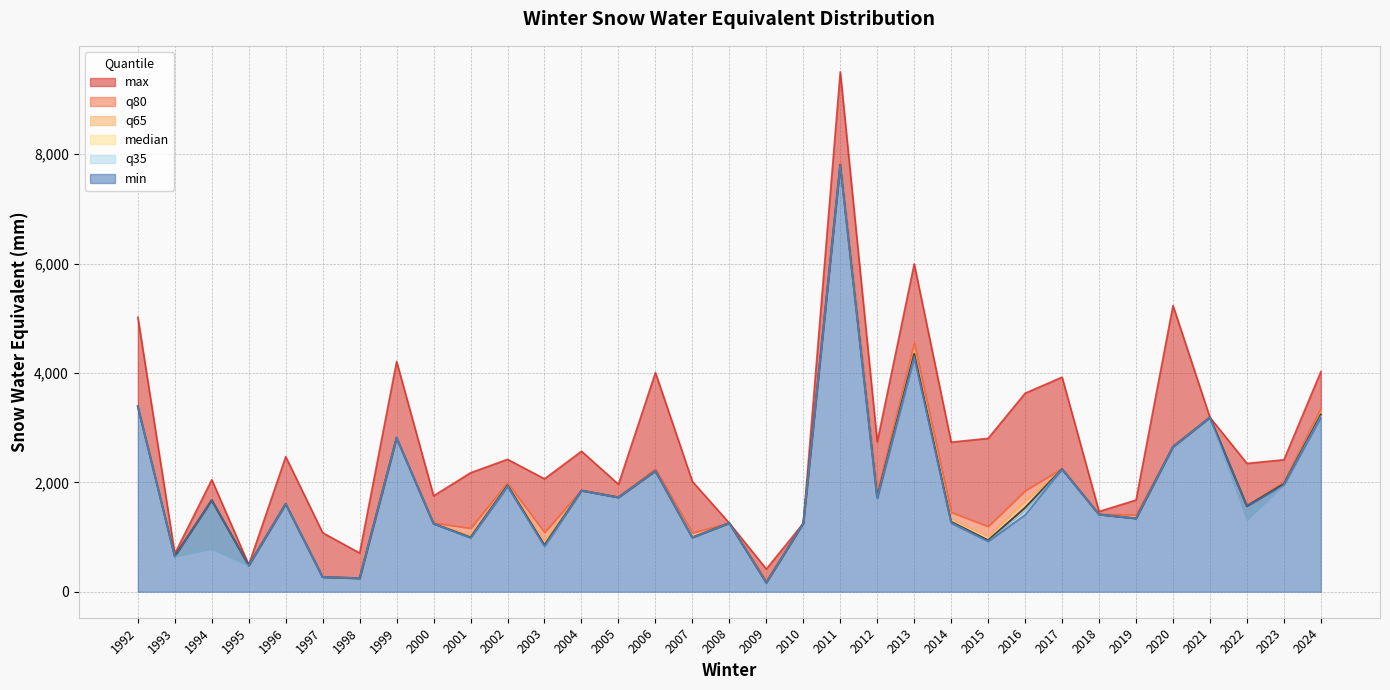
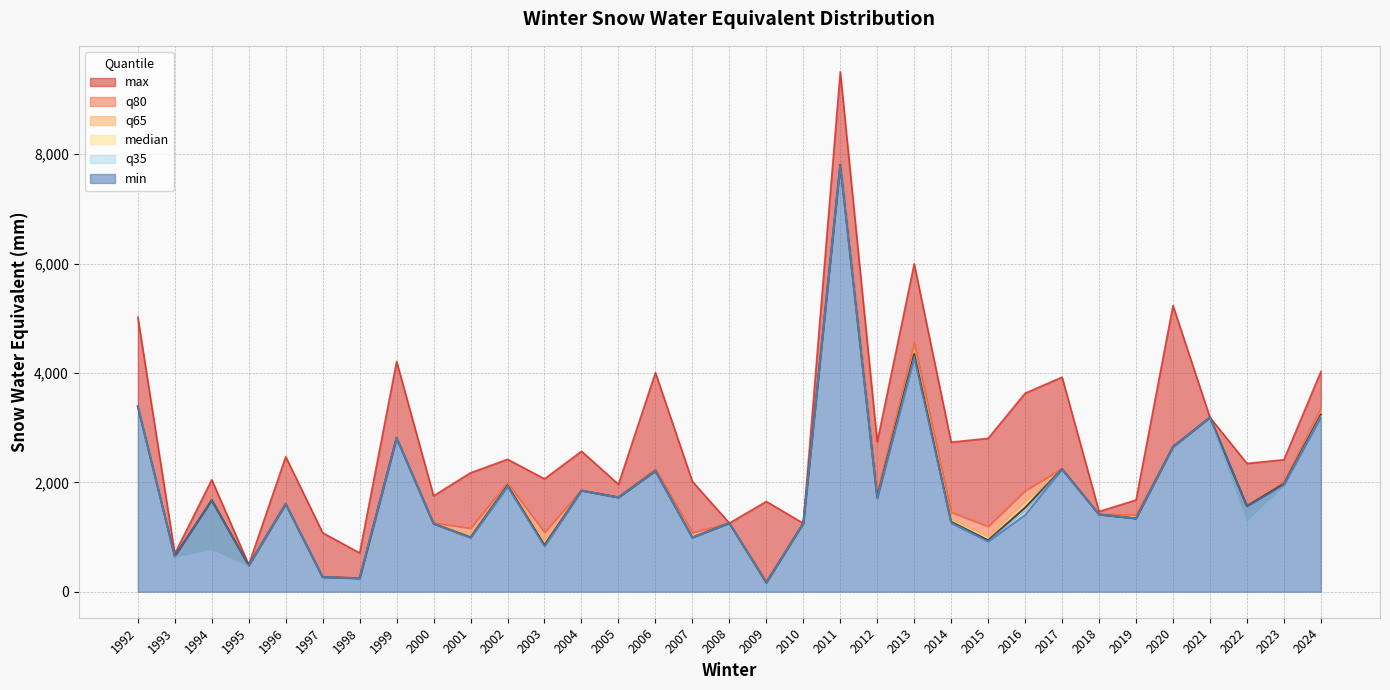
  {
    "max": {
      "1992": "5,000",
      "1993": "700",
      "1994": "2,000",
      "1996": "2,500",
      "1997": "1,100",
      "1998": "700",
      "1999": "4,200",
      "2000": "1,800",
      "2001": "2,200",
      "2002": "2,400",
      "2003": "2,100",
      "2004": "2,600",
      "2005": "2,000",
      "2006": "4,000",
      "2007": "2,000",
-     "2009": "400",
+     "2009": "1,700",
      "2011": "9,500",
      "2012": "2,700",
      "2013": "6,000",
      "2014": "2,700",
      "2015": "2,800",
      "2016": "3,600",
      "2017": "3,900",
      "2018": "1,500",
      "2019": "1,700",
      "2020": "5,200",
      "2022": "2,300",
      "2023": "2,400",
      "2024": "4,000"
    }
  }
